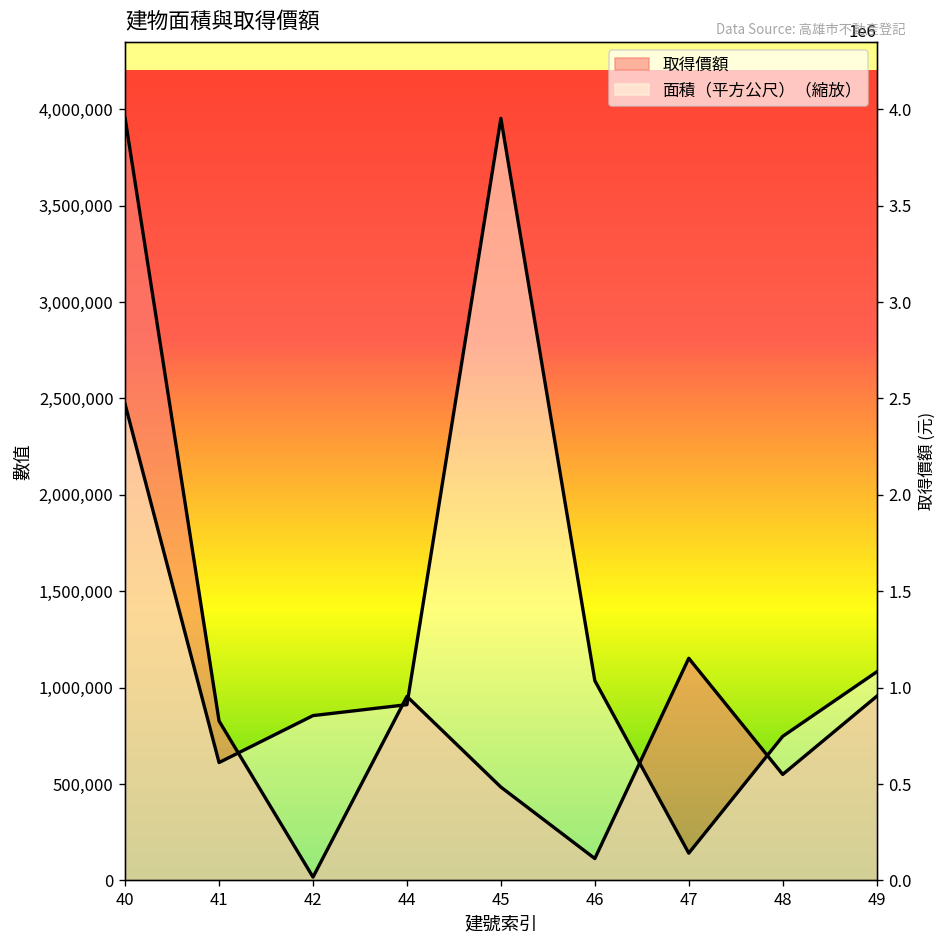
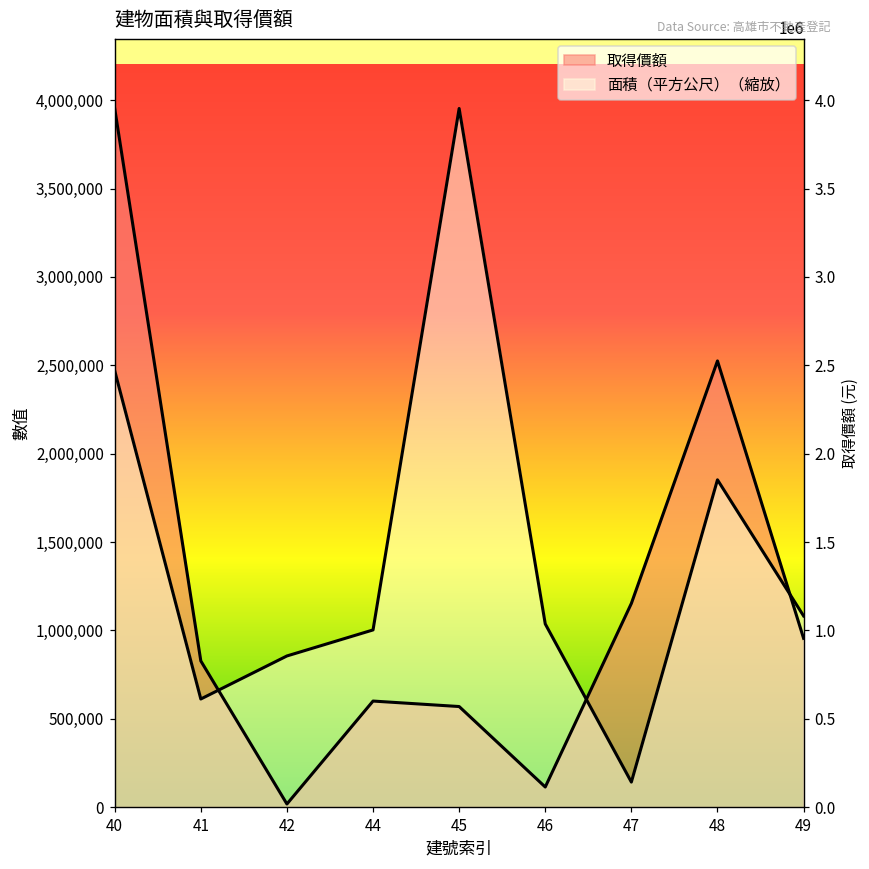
  {
    "取得價額": {
      "40": "3,950,000",
      "41": "830,000",
      "42": "20,000",
-     "44": "950,000",
-     "45": "480,000",
+     "44": "600,000",
+     "45": "570,000",
      "46": "110,000",
      "47": "1,150,000",
-     "48": "550,000",
+     "48": "2,520,000",
      "49": "950,000"
    },
    "面積（平方公尺）（縮放）": {
      "40": "2,470,000",
      "41": "610,000",
      "42": "860,000",
-     "44": "910,000",
+     "44": "1,000,000",
      "45": "3,950,000",
      "46": "1,040,000",
      "47": "140,000",
-     "48": "750,000",
+     "48": "1,850,000",
      "49": "1,080,000"
    }
  }
